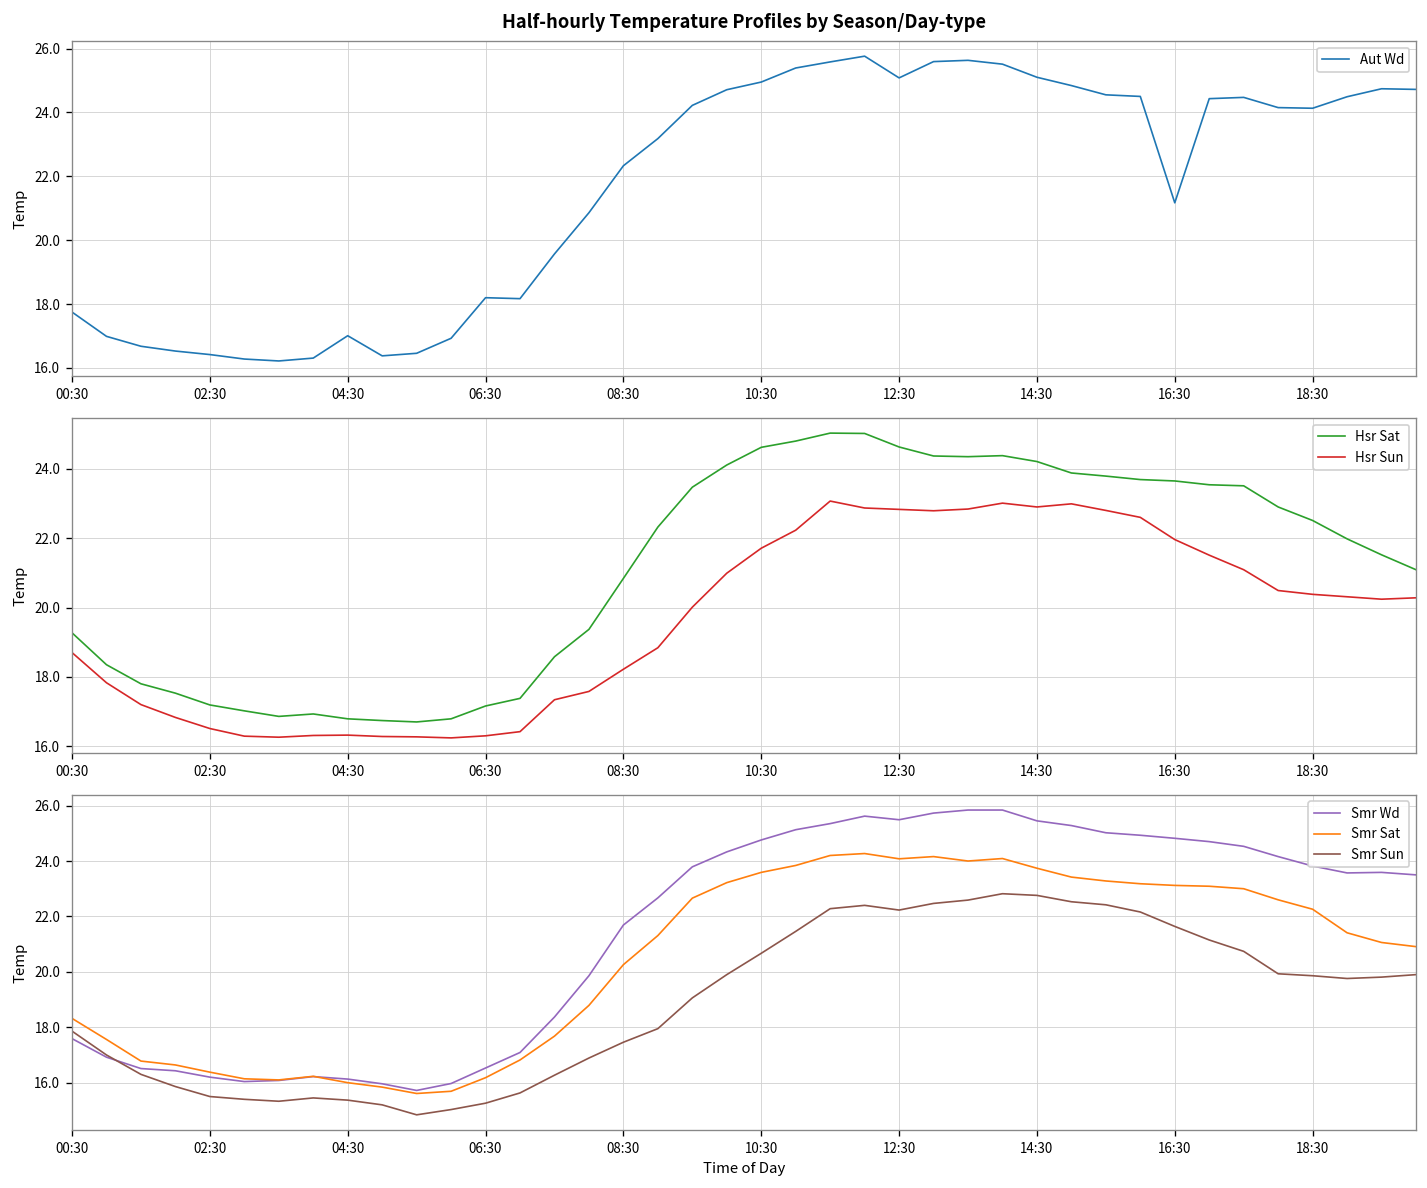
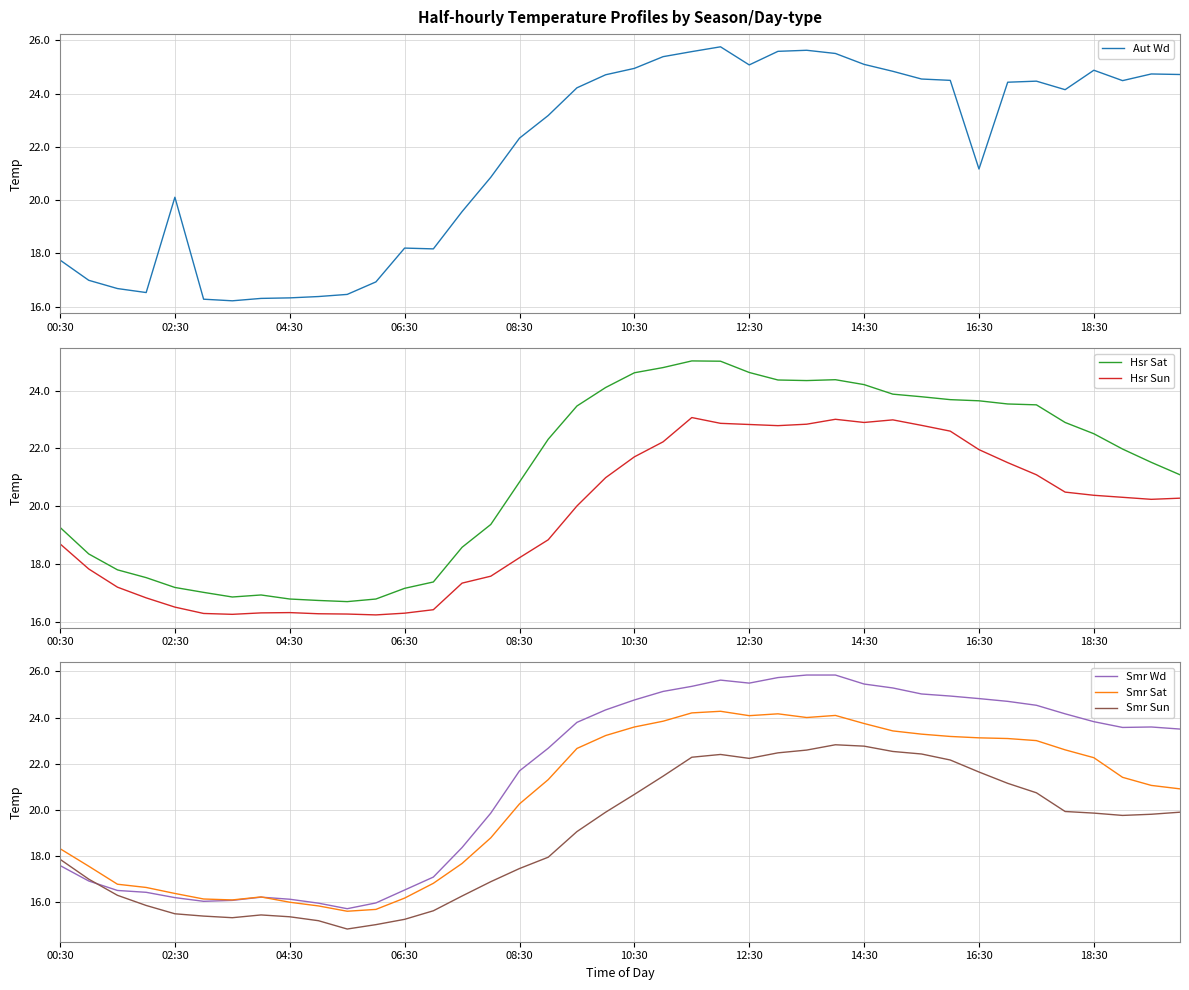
  {
    "Half-hourly Temperature Profiles by Season/Day-type": {
      "00:30": 17.8,
-     "02:30": 16.4,
-     "04:30": 17.0,
+     "02:30": 20.1,
+     "04:30": 16.3,
      "06:30": 18.2,
      "08:30": 22.3,
      "10:30": 25.0,
      "12:30": 25.1,
      "14:30": 25.1,
      "16:30": 21.2,
-     "18:30": 24.1
+     "18:30": 24.9
    }
  }
